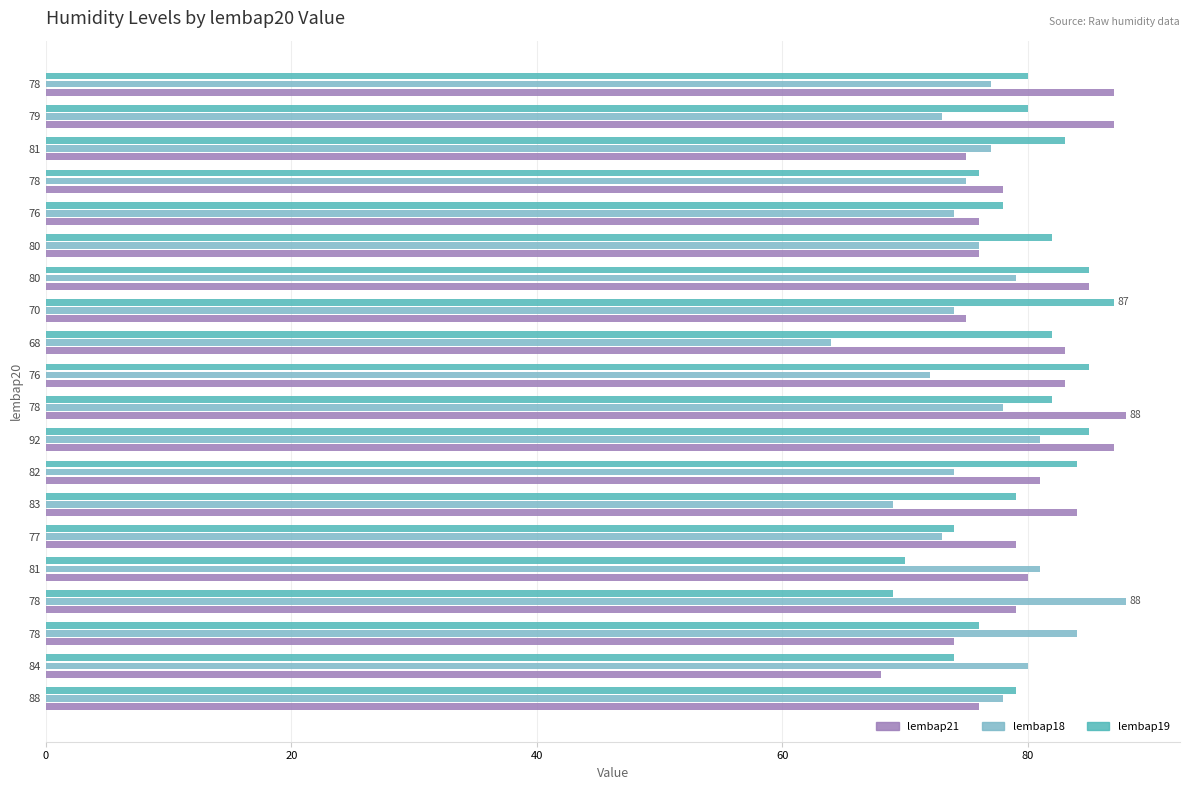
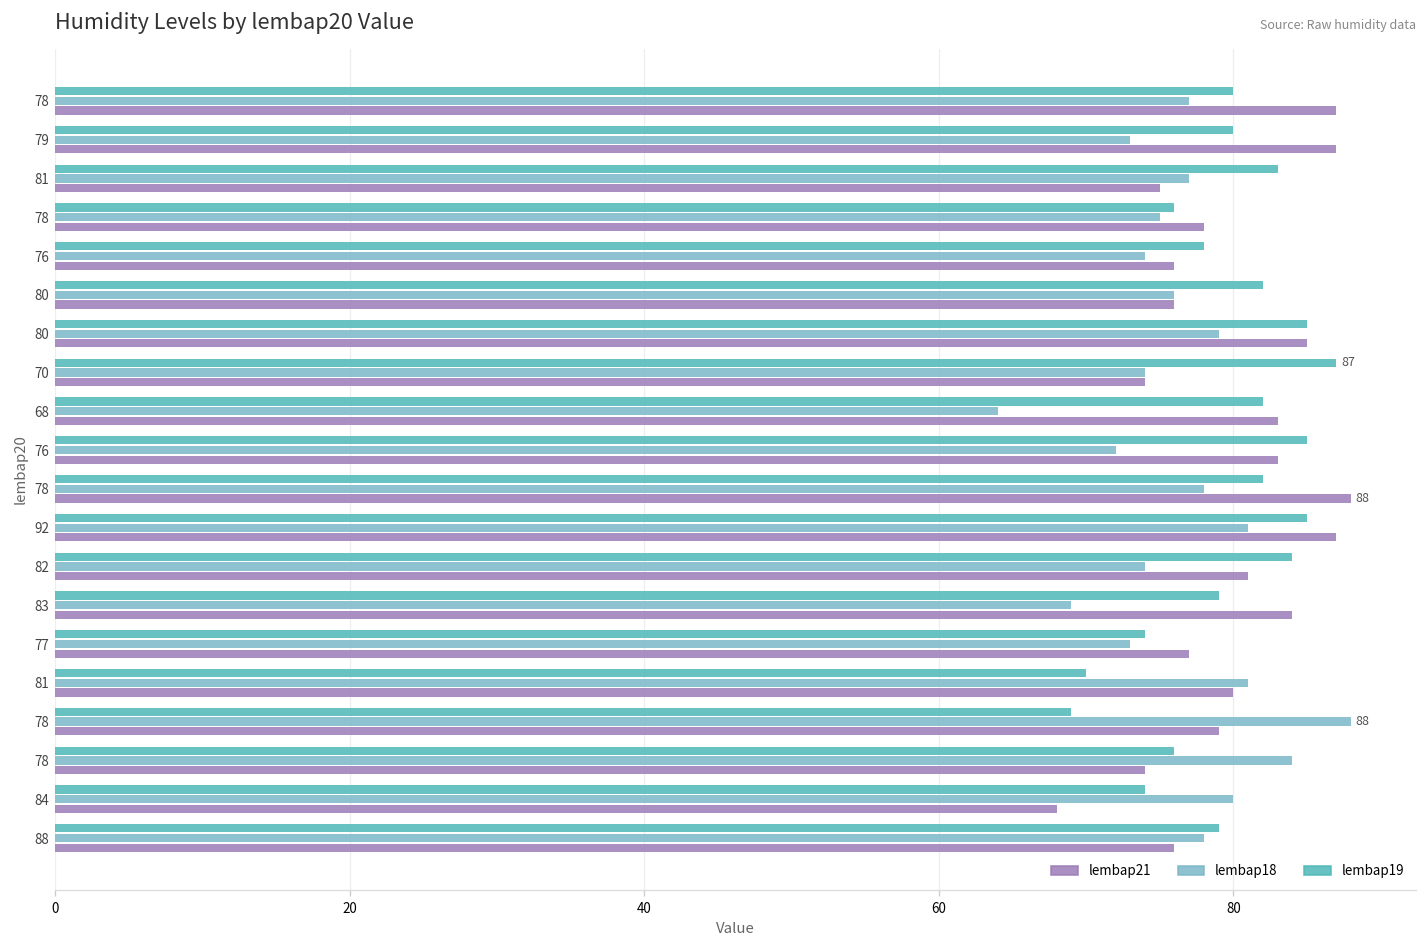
  {
    "lembap21": {
      "79": 87,
-     "70": 75,
+     "70": 74,
      "68": 83,
      "92": 87,
      "82": 81,
      "83": 84,
-     "77": 79,
+     "77": 77,
      "84": 68,
      "88": 76
    }
  }
